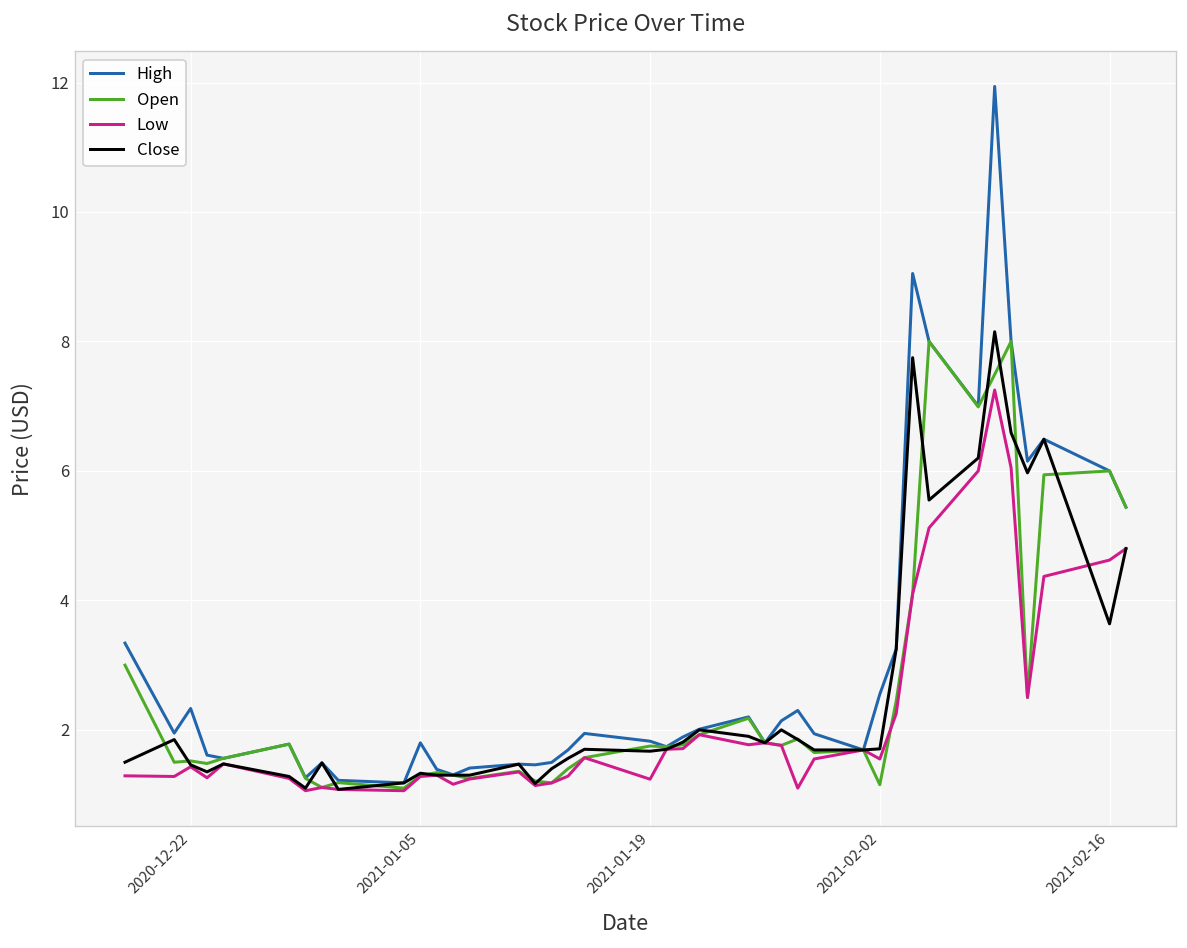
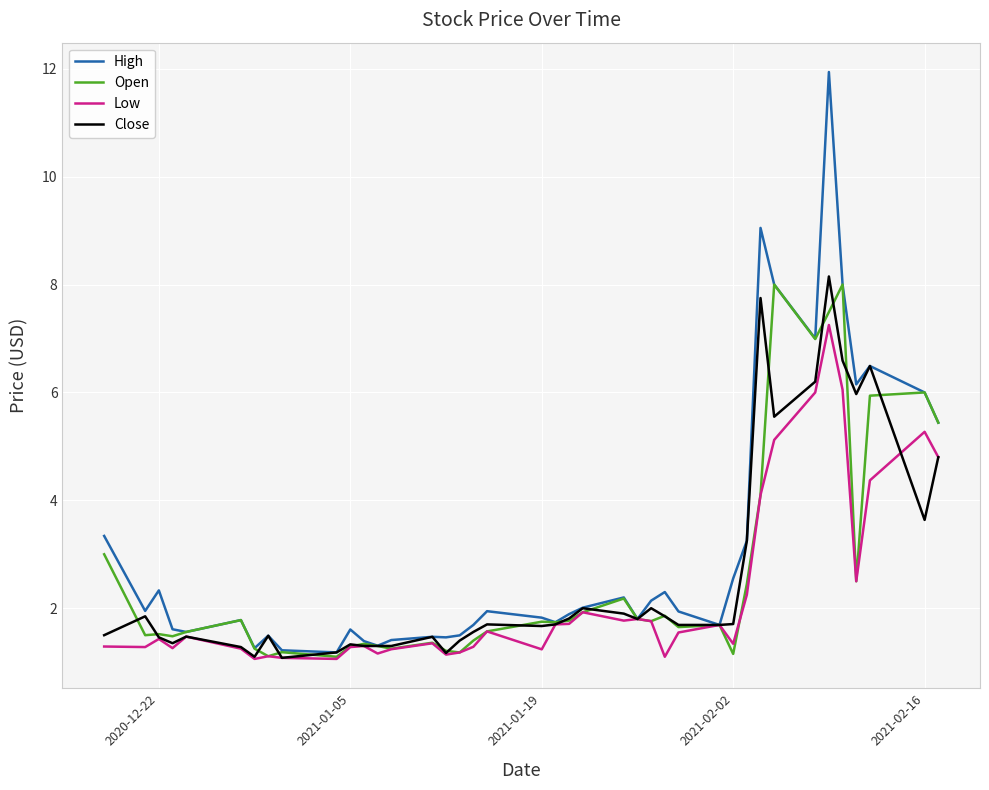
  {
    "High": {
      "2020-12-22": 2.3,
-     "2021-01-05": 1.8,
+     "2021-01-05": 1.6,
      "2021-01-19": 1.8,
      "2021-02-02": 2.6
    },
    "Open": {
      "2020-12-22": 1.5,
      "2021-01-19": 1.8,
      "2021-02-02": 1.2
    },
    "Low": {
      "2021-01-19": 1.2,
-     "2021-02-02": 1.5,
-     "2021-02-16": 4.6
+     "2021-02-02": 1.3,
+     "2021-02-16": 5.3
    },
    "Close": {
      "2021-01-19": 1.7,
      "2021-02-02": 1.7,
      "2021-02-16": 3.6
    }
  }
